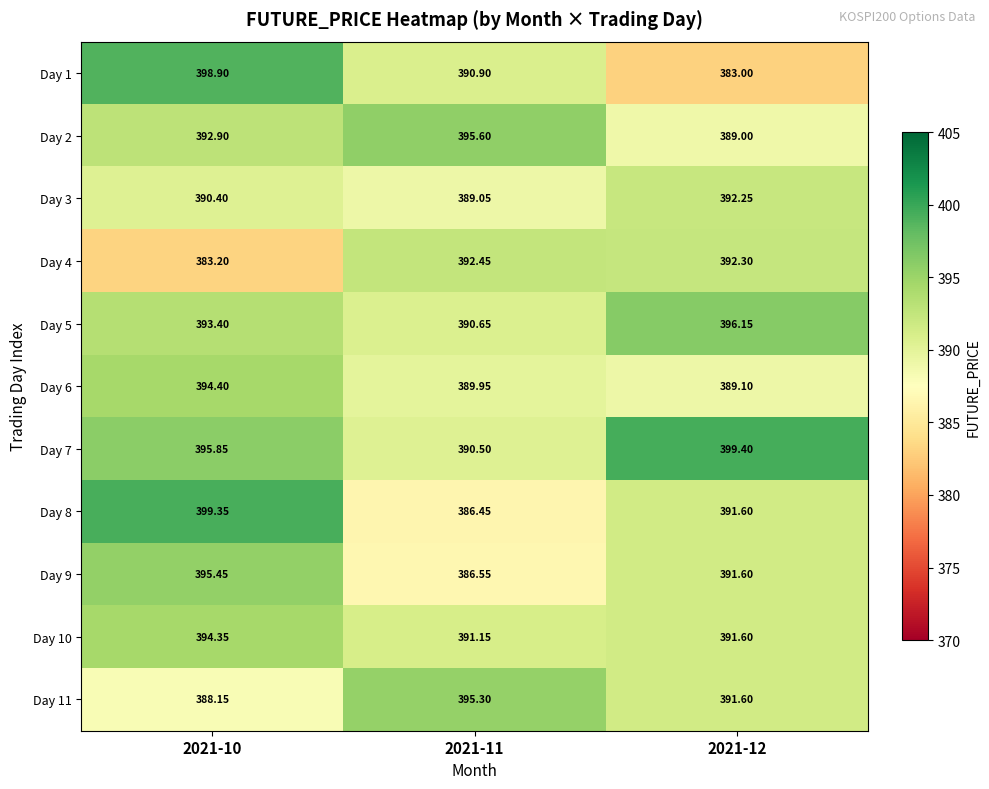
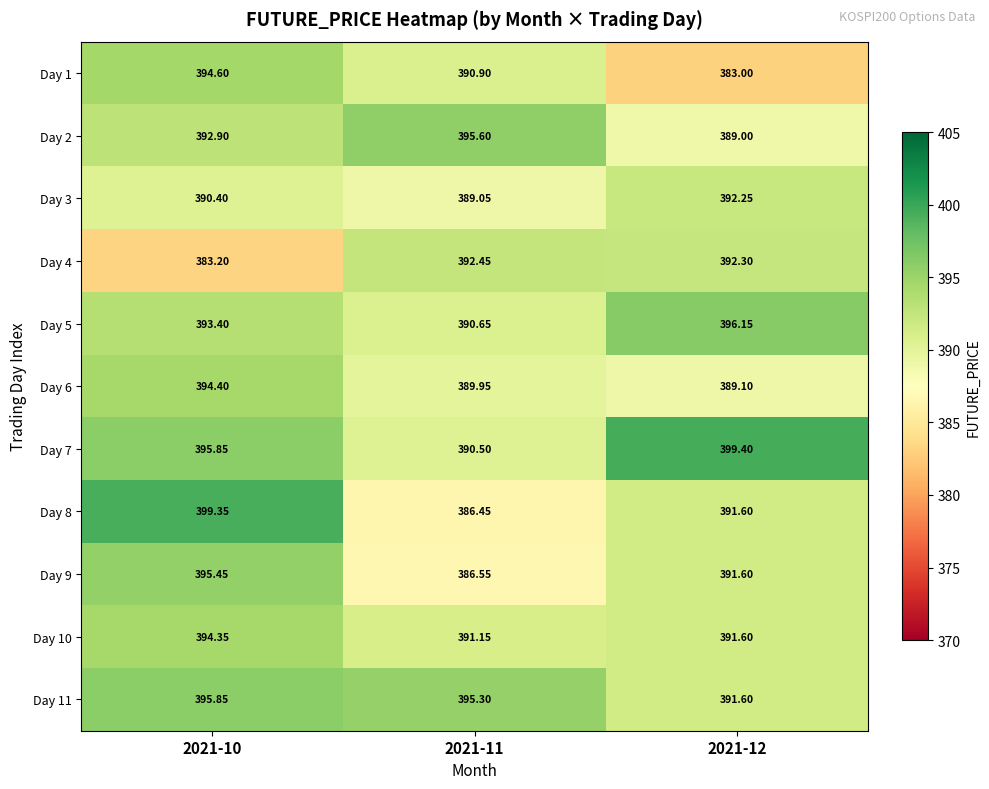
  {
    "Day 1": {
-     "2021-10": 398.90,
+     "2021-10": 394.60,
      "2021-11": 390.90,
      "2021-12": 383.00
    },
    "Day 2": {
      "2021-10": 392.90,
      "2021-11": 395.60,
      "2021-12": 389.00
    },
    "Day 3": {
      "2021-10": 390.40,
      "2021-11": 389.05,
      "2021-12": 392.25
    },
    "Day 4": {
      "2021-10": 383.20,
      "2021-11": 392.45,
      "2021-12": 392.30
    },
    "Day 5": {
      "2021-10": 393.40,
      "2021-11": 390.65,
      "2021-12": 396.15
    },
    "Day 6": {
      "2021-10": 394.40,
      "2021-11": 389.95,
      "2021-12": 389.10
    },
    "Day 7": {
      "2021-10": 395.85,
      "2021-11": 390.50,
      "2021-12": 399.40
    },
    "Day 8": {
      "2021-10": 399.35,
      "2021-11": 386.45,
      "2021-12": 391.60
    },
    "Day 9": {
      "2021-10": 395.45,
      "2021-11": 386.55,
      "2021-12": 391.60
    },
    "Day 10": {
      "2021-10": 394.35,
      "2021-11": 391.15,
      "2021-12": 391.60
    },
    "Day 11": {
-     "2021-10": 388.15,
+     "2021-10": 395.85,
      "2021-11": 395.30,
      "2021-12": 391.60
    }
  }
